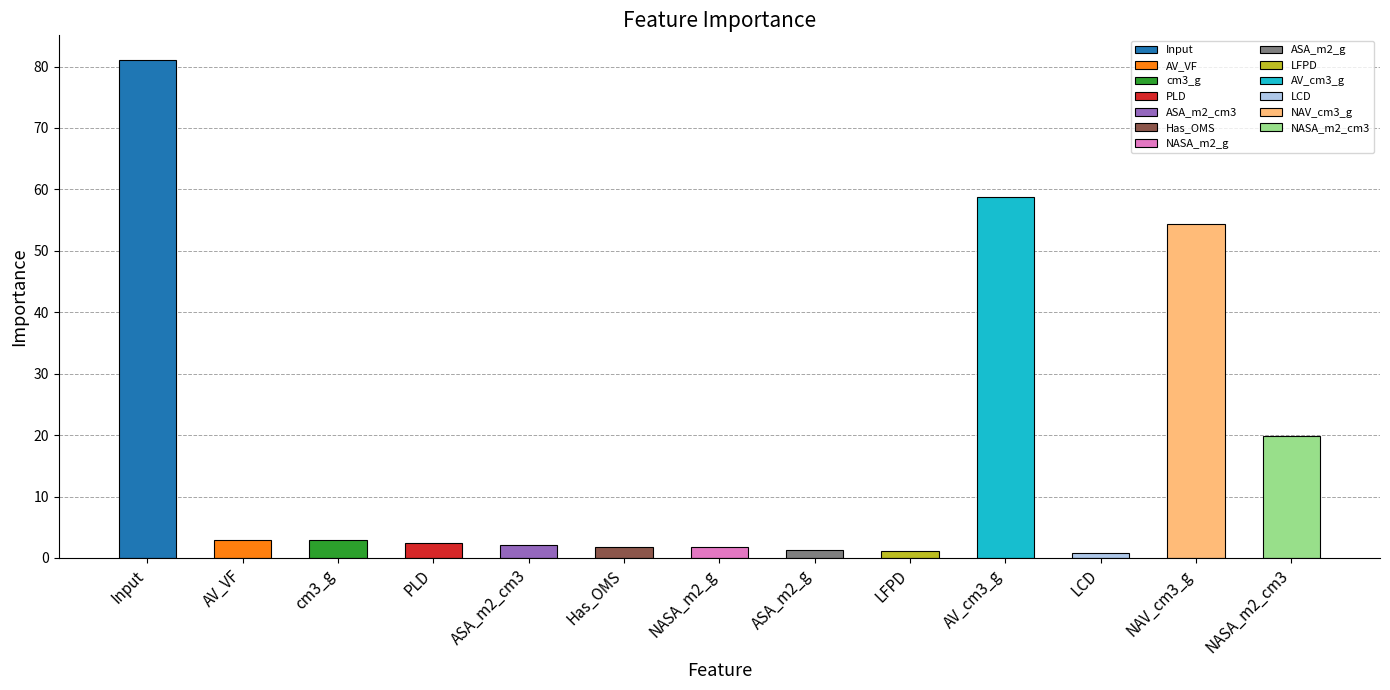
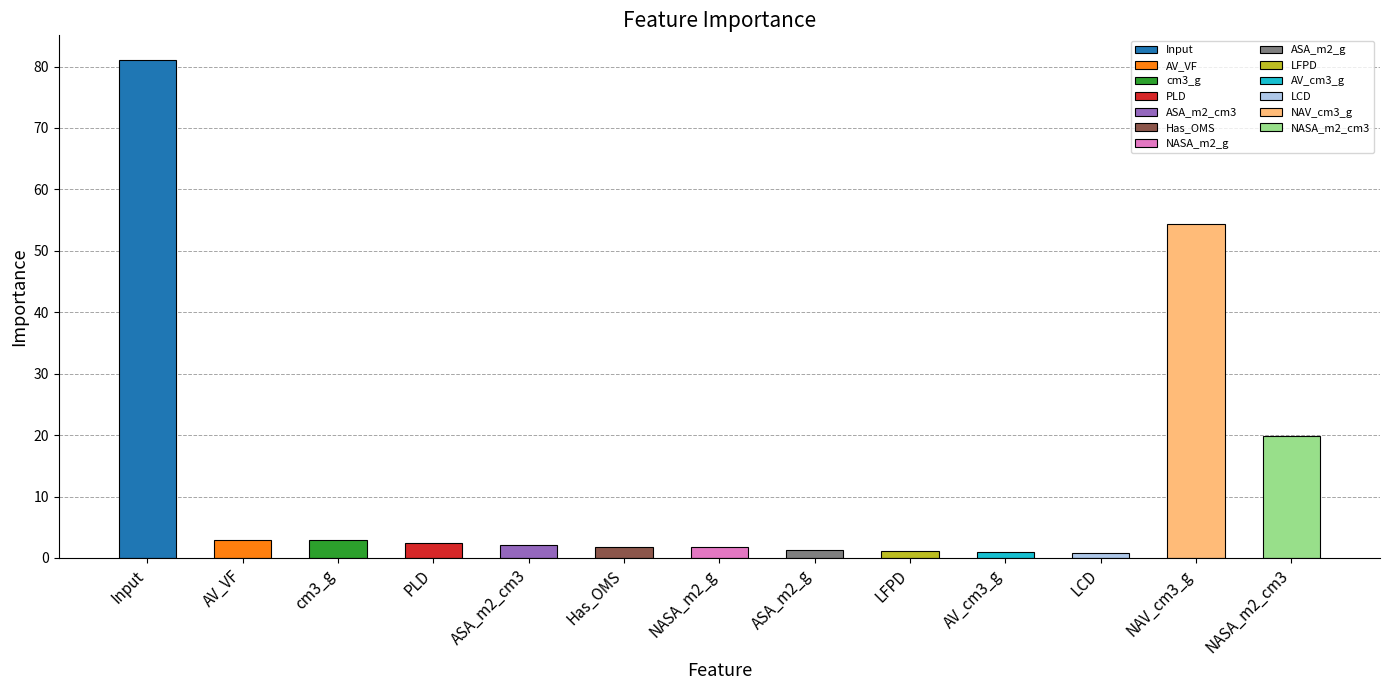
  {
    "Input": 81,
    "AV_VF": 3,
    "cm3_g": 3,
    "PLD": 2,
    "ASA_m2_cm3": 2,
    "Has_OMS": 2,
    "NASA_m2_g": 2,
    "ASA_m2_g": 1,
    "LFPD": 1,
-   "AV_cm3_g": 59,
+   "AV_cm3_g": 1,
    "LCD": 1,
    "NAV_cm3_g": 54,
    "NASA_m2_cm3": 20
  }
